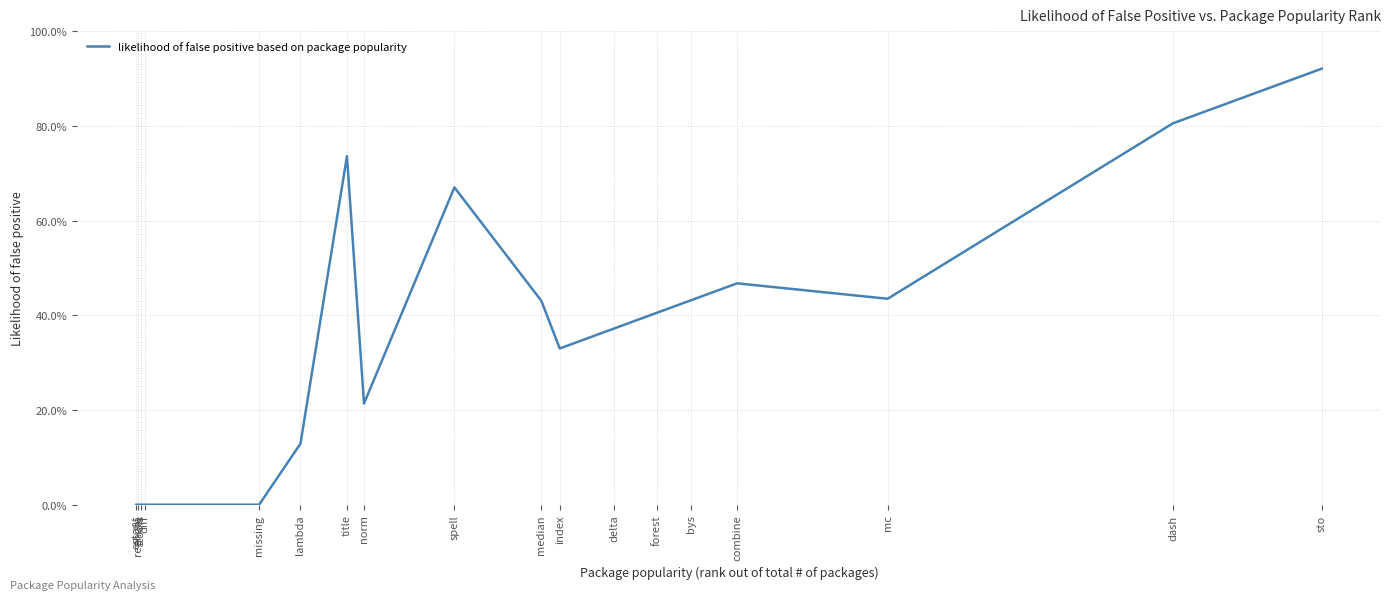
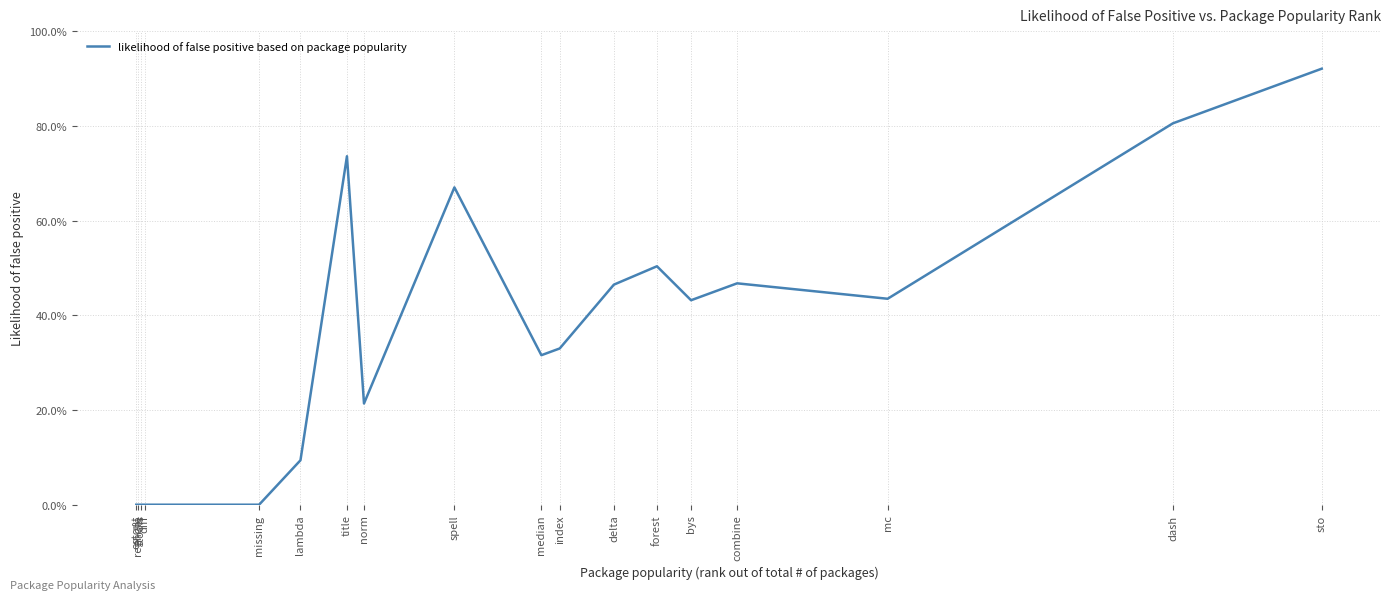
  {
    "estout": "0%",
    "reghdfe": "0%",
    "ftools": "0%",
    "diff": "0%",
    "missing": "0%",
-   "lambda": "13%",
+   "lambda": "9%",
    "title": "74%",
    "norm": "21%",
    "spell": "67%",
-   "median": "43%",
+   "median": "32%",
    "index": "33%",
-   "delta": "37%",
-   "forest": "41%",
+   "delta": "46%",
+   "forest": "50%",
    "bys": "43%",
    "combine": "47%",
    "mc": "43%",
    "dash": "81%",
    "sto": "92%"
  }
